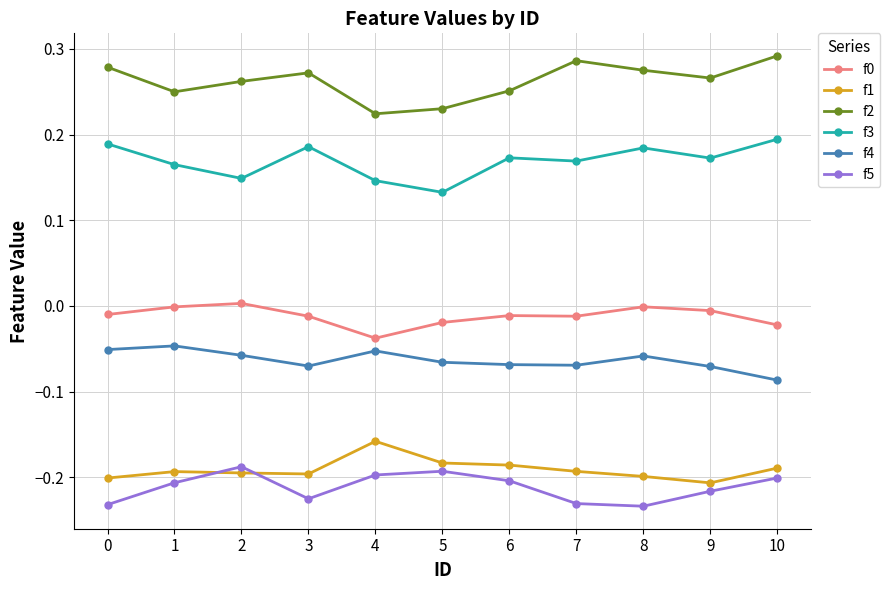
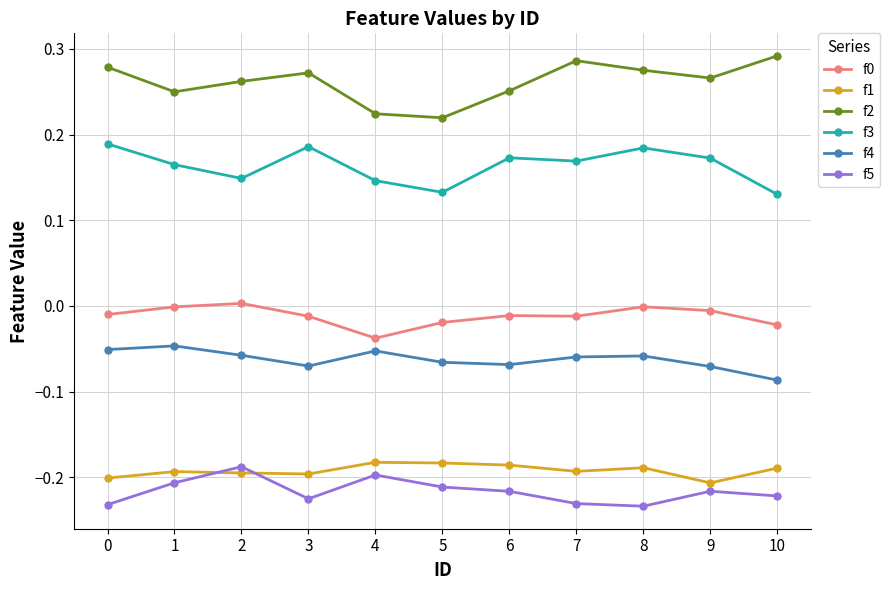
  {
    "f0": {
      "0": -0.01,
      "1": 0.00,
      "2": 0.00,
      "3": -0.01,
      "4": -0.04,
      "5": -0.02,
      "6": -0.01,
      "7": -0.01,
      "8": 0.00,
      "9": -0.01,
      "10": -0.02
    },
    "f1": {
      "0": -0.20,
      "1": -0.19,
      "2": -0.19,
      "3": -0.20,
-     "4": -0.16,
+     "4": -0.18,
      "5": -0.18,
      "6": -0.19,
      "7": -0.19,
-     "8": -0.20,
+     "8": -0.19,
      "9": -0.21,
      "10": -0.19
    },
    "f2": {
      "0": 0.28,
      "1": 0.25,
      "2": 0.26,
      "3": 0.27,
      "4": 0.22,
-     "5": 0.23,
+     "5": 0.22,
      "6": 0.25,
      "7": 0.29,
      "8": 0.28,
      "9": 0.27,
      "10": 0.29
    },
    "f3": {
      "0": 0.19,
      "1": 0.16,
      "2": 0.15,
      "3": 0.19,
      "4": 0.15,
      "5": 0.13,
      "6": 0.17,
      "7": 0.17,
      "8": 0.18,
      "9": 0.17,
-     "10": 0.19
+     "10": 0.13
    },
    "f4": {
      "0": -0.05,
      "1": -0.05,
      "2": -0.06,
      "3": -0.07,
      "4": -0.05,
      "5": -0.07,
      "6": -0.07,
-     "7": -0.07,
+     "7": -0.06,
      "8": -0.06,
      "9": -0.07,
      "10": -0.09
    },
    "f5": {
      "0": -0.23,
      "1": -0.21,
      "2": -0.19,
      "3": -0.23,
      "4": -0.20,
-     "5": -0.19,
-     "6": -0.20,
+     "5": -0.21,
+     "6": -0.22,
      "7": -0.23,
      "8": -0.23,
      "9": -0.22,
-     "10": -0.20
+     "10": -0.22
    }
  }
